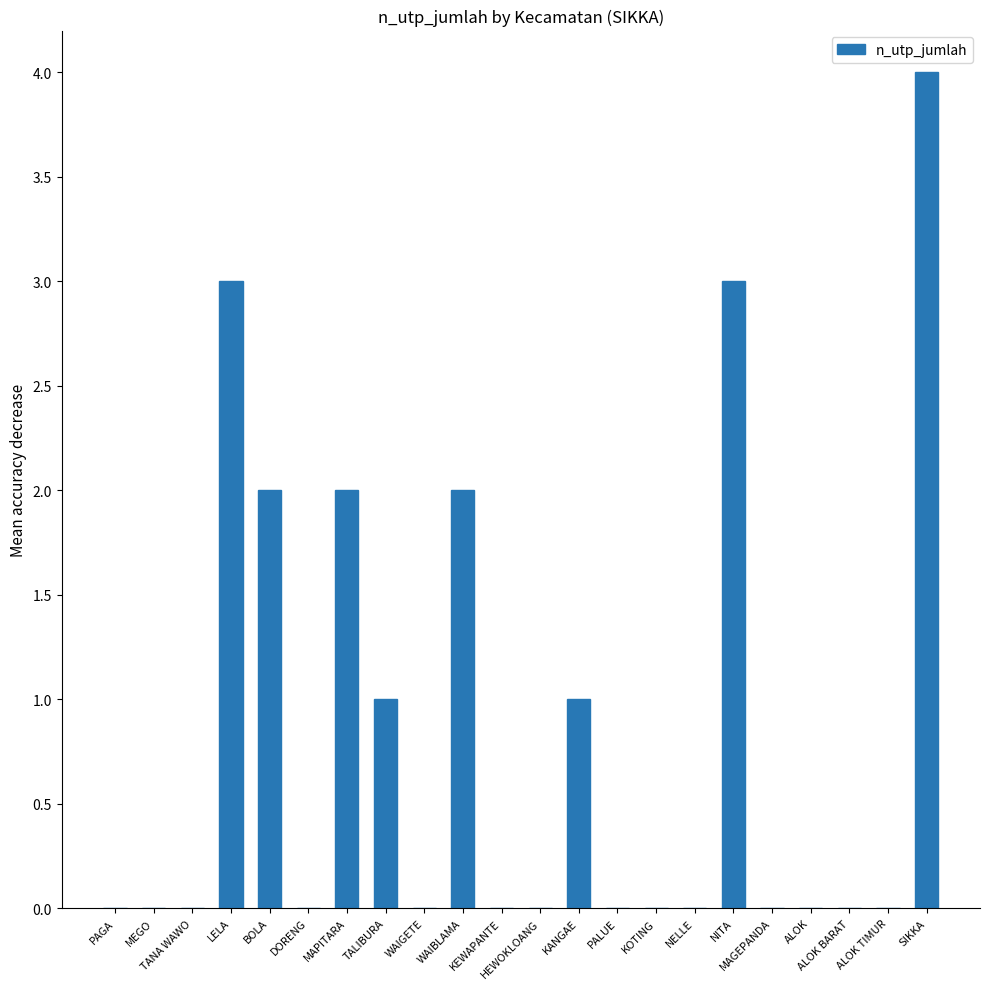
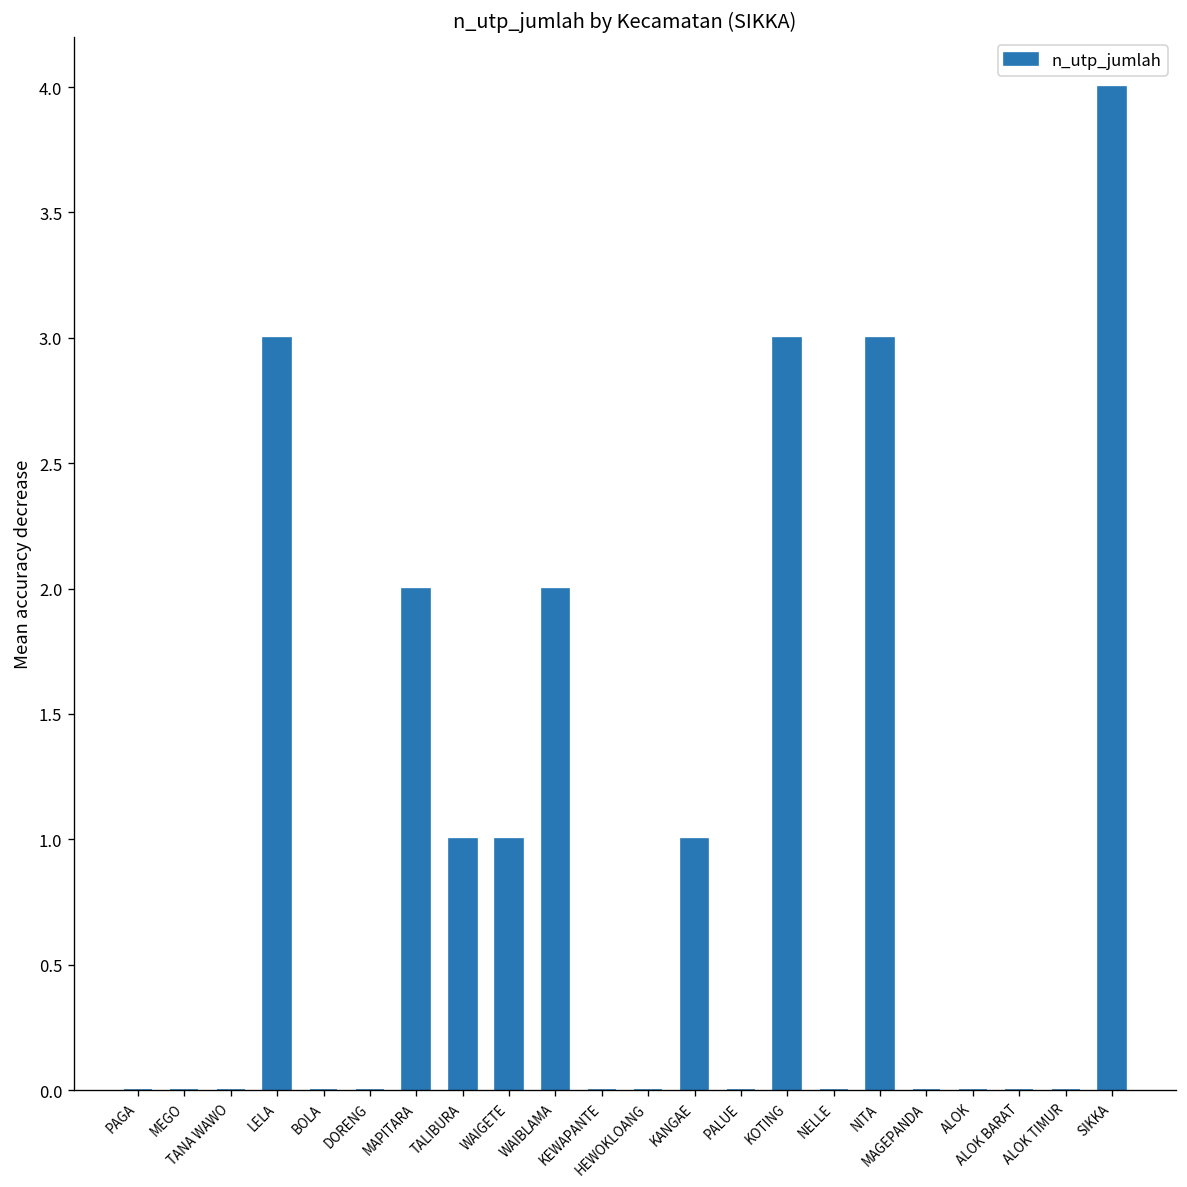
  {
    "PAGA": 0,
    "MEGO": 0,
    "TANA WAWO": 0,
    "LELA": 3,
-   "BOLA": 2,
+   "BOLA": 0,
    "DORENG": 0,
    "MAPITARA": 2,
    "TALIBURA": 1,
-   "WAIGETE": 0,
+   "WAIGETE": 1,
    "WAIBLAMA": 2,
    "KEWAPANTE": 0,
    "HEWOKLOANG": 0,
    "KANGAE": 1,
    "PALUE": 0,
-   "KOTING": 0,
+   "KOTING": 3,
    "NELLE": 0,
    "NITA": 3,
    "MAGEPANDA": 0,
    "ALOK": 0,
    "ALOK BARAT": 0,
    "ALOK TIMUR": 0,
    "SIKKA": 4
  }
